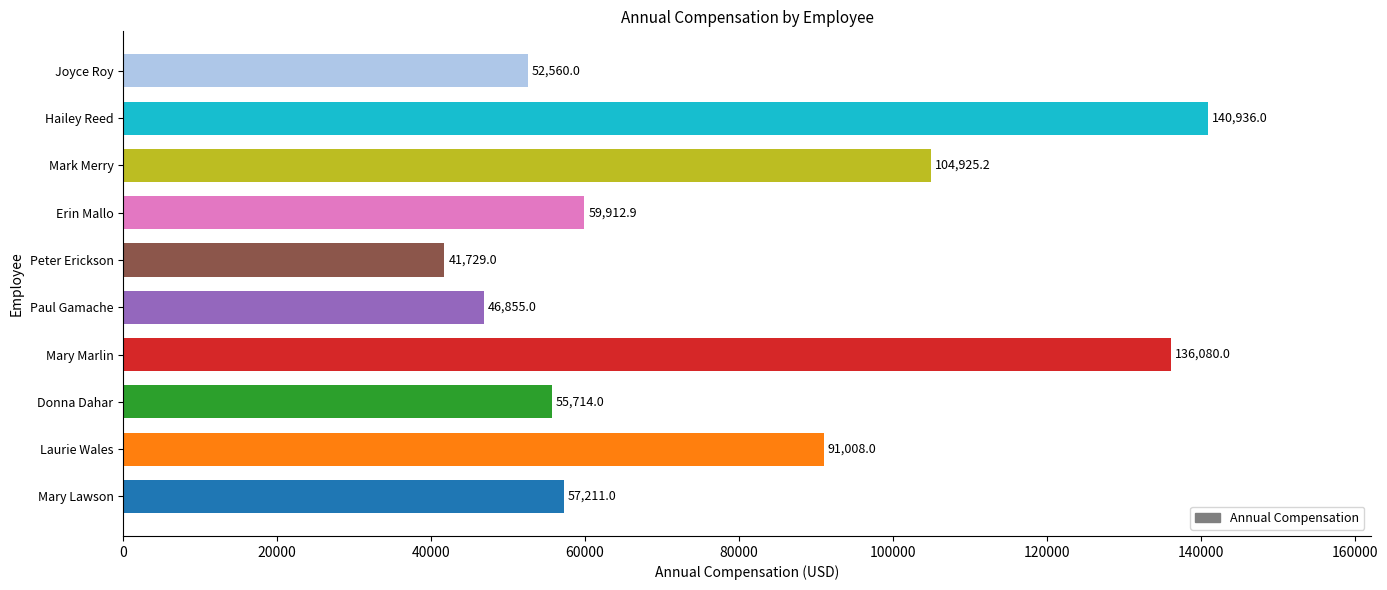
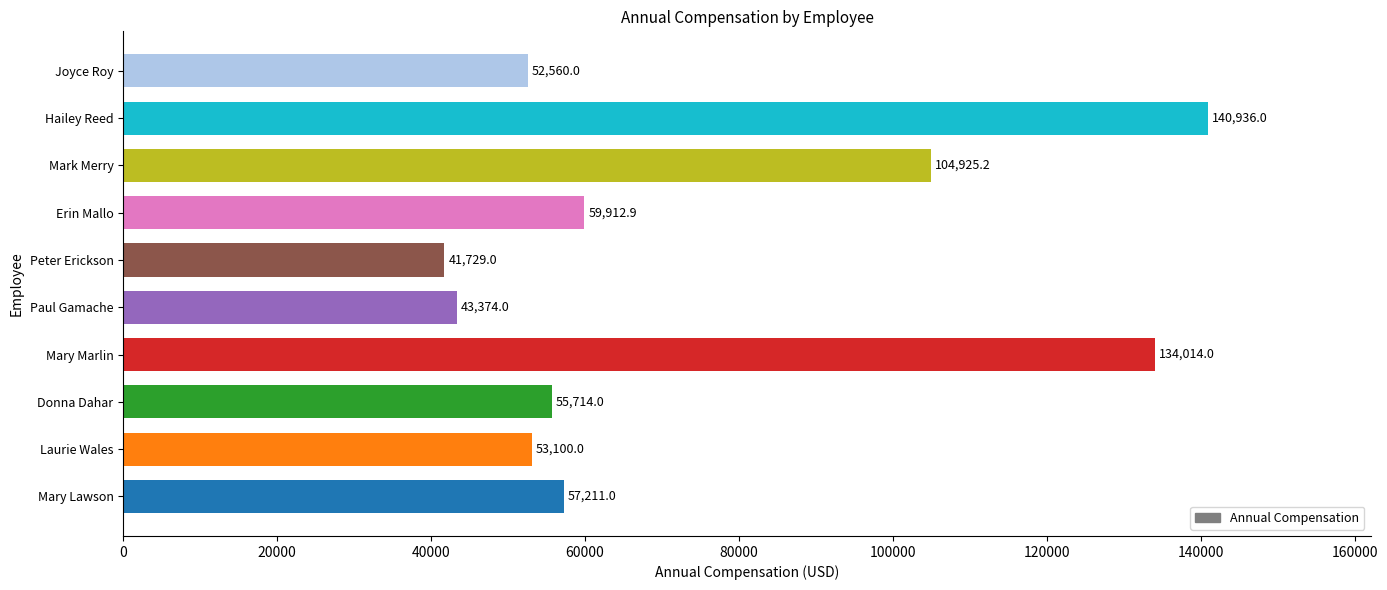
  {
    "Joyce Roy": "52,560.0",
    "Hailey Reed": "140,936.0",
    "Mark Merry": "104,925.2",
    "Erin Mallo": "59,912.9",
    "Peter Erickson": "41,729.0",
-   "Paul Gamache": "46,855.0",
-   "Mary Marlin": "136,080.0",
+   "Paul Gamache": "43,374.0",
+   "Mary Marlin": "134,014.0",
    "Donna Dahar": "55,714.0",
-   "Laurie Wales": "91,008.0",
+   "Laurie Wales": "53,100.0",
    "Mary Lawson": "57,211.0"
  }
